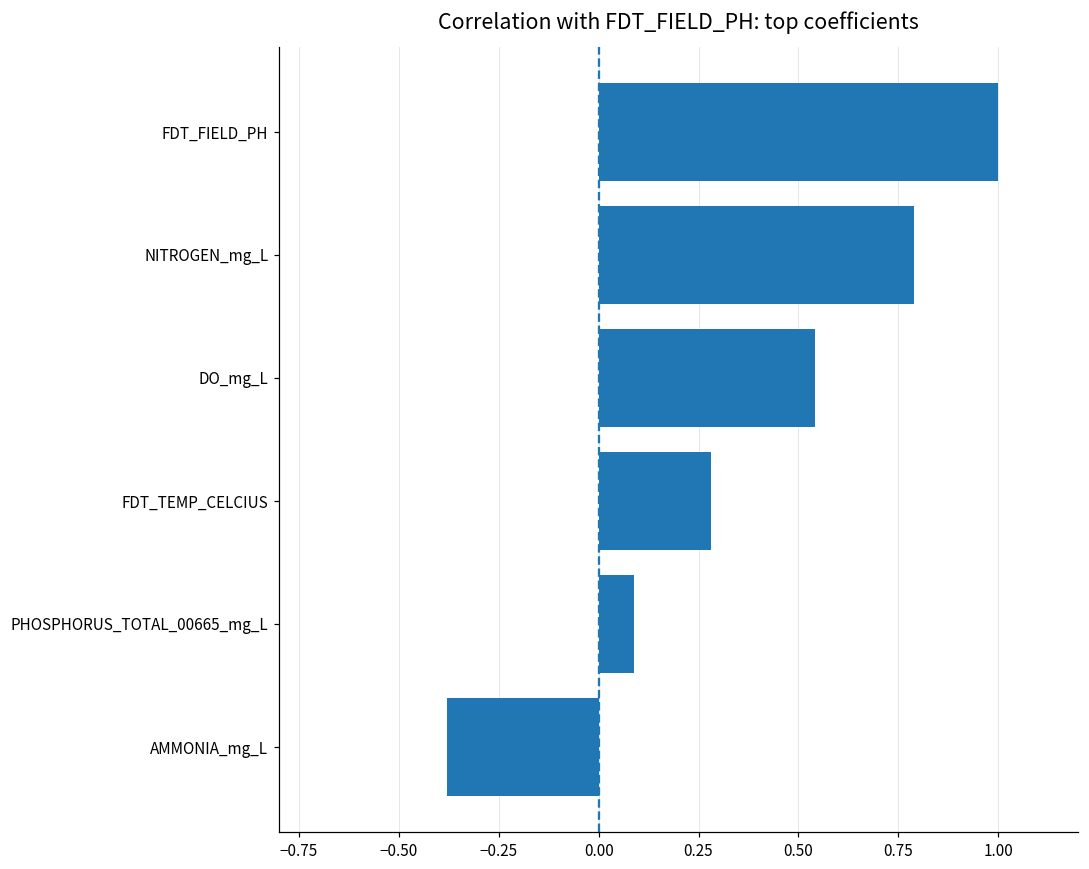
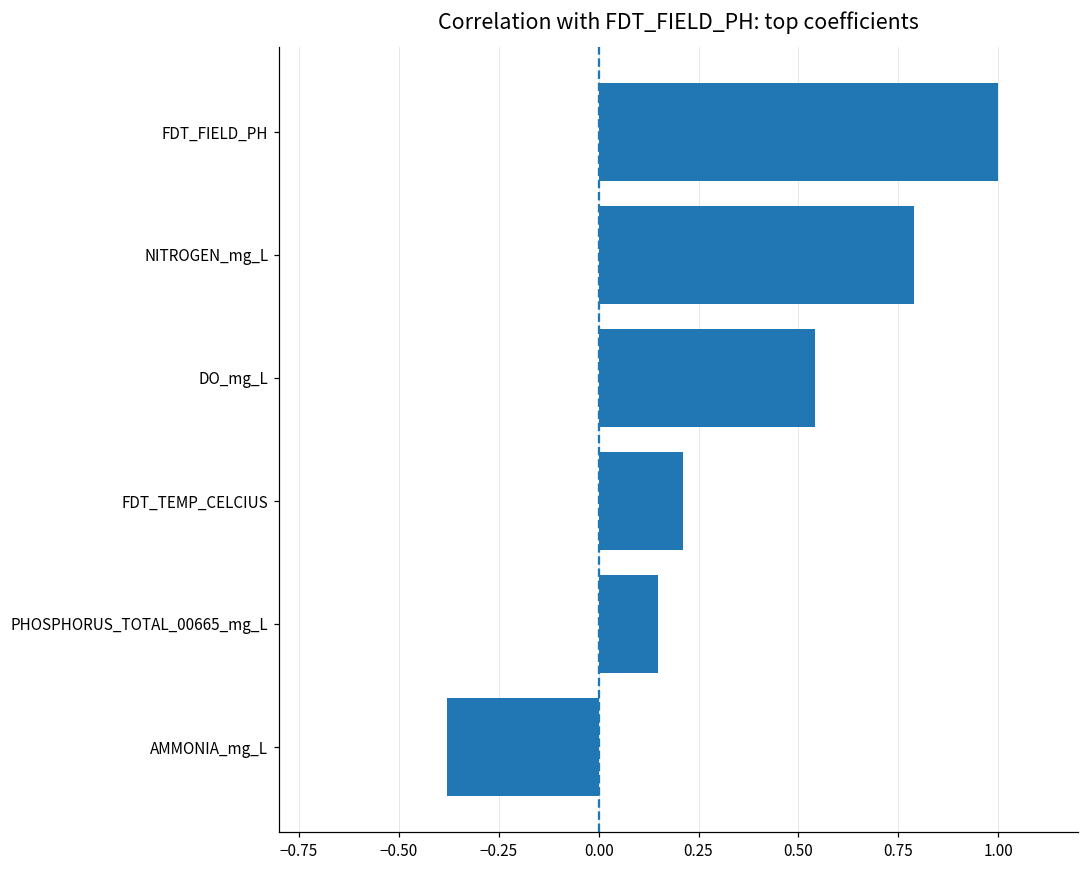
  {
    "FDT_FIELD_PH": 1.00,
    "NITROGEN_mg_L": 0.79,
    "DO_mg_L": 0.54,
-   "FDT_TEMP_CELCIUS": 0.28,
-   "PHOSPHORUS_TOTAL_00665_mg_L": 0.09,
+   "FDT_TEMP_CELCIUS": 0.21,
+   "PHOSPHORUS_TOTAL_00665_mg_L": 0.15,
    "AMMONIA_mg_L": -0.38
  }
